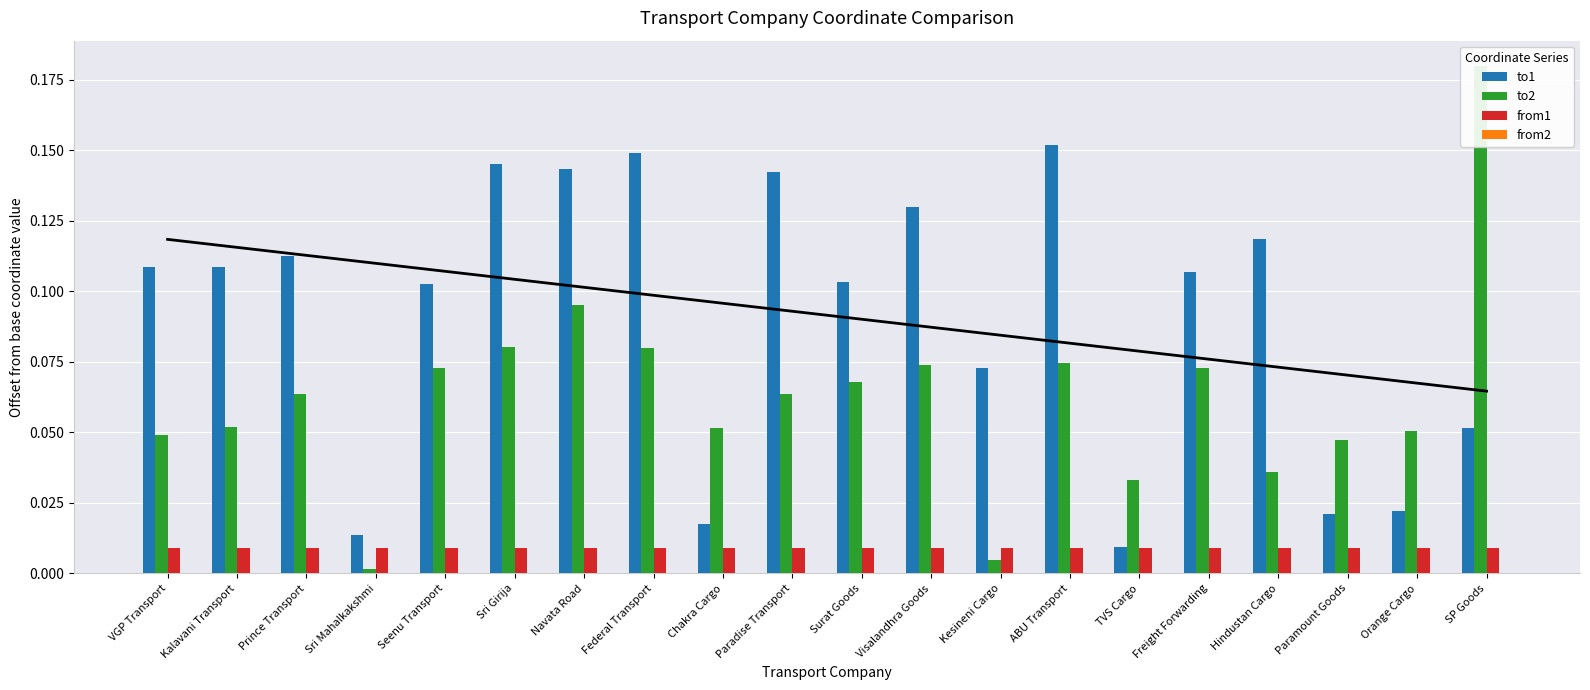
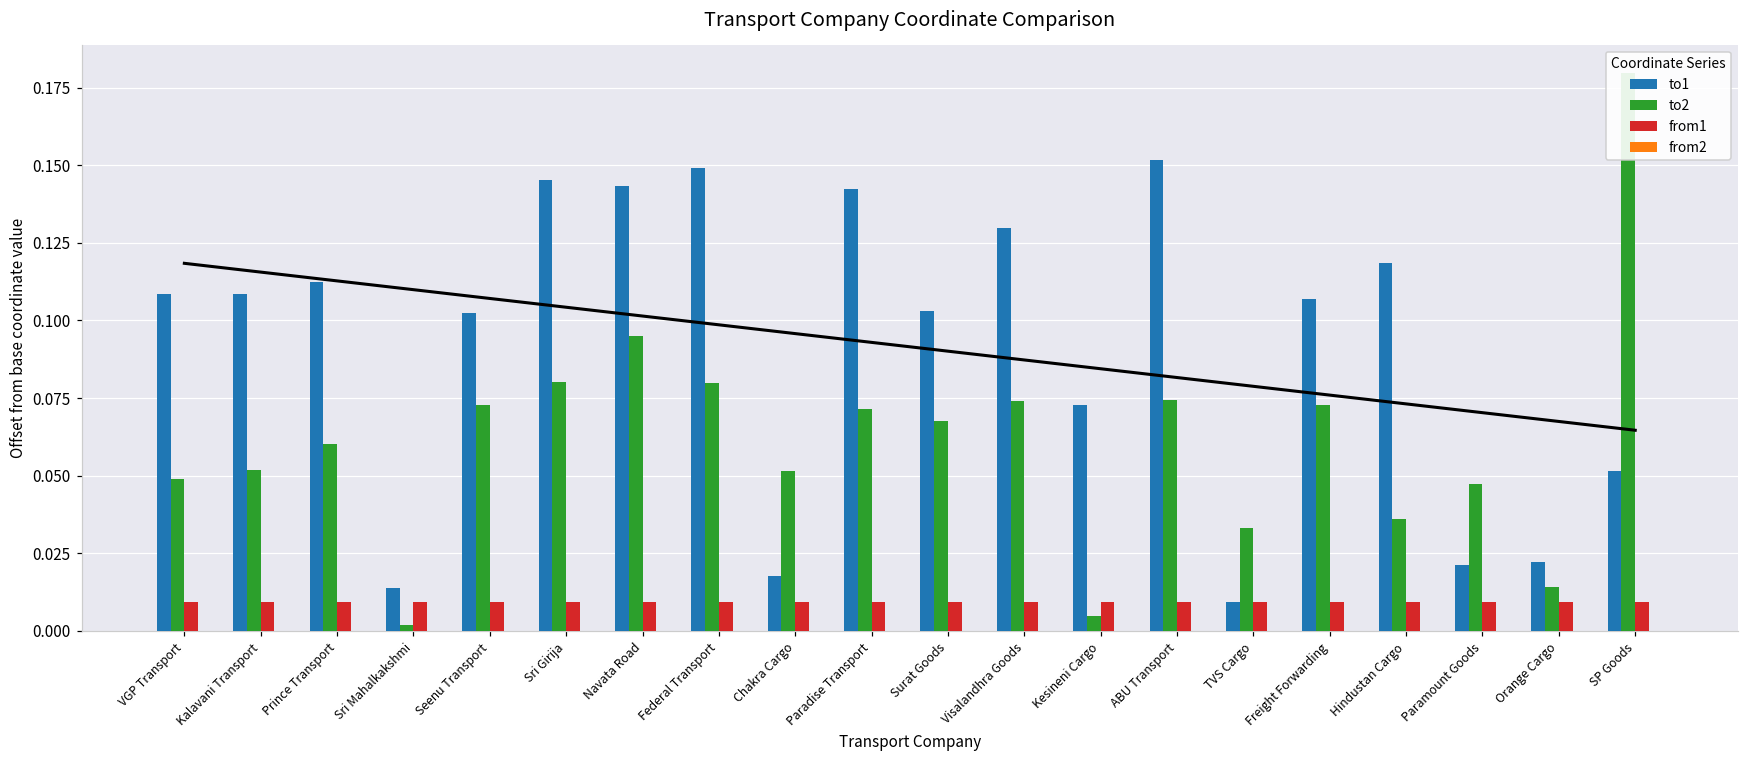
  {
    "to1": {
      "VGP Transport": 0.109,
      "Kalavani Transport": 0.109,
      "Prince Transport": 0.112,
      "Sri Mahalkakshmi": 0.014,
      "Seenu Transport": 0.102,
      "Sri Girija": 0.145,
      "Navata Road": 0.143,
      "Federal Transport": 0.149,
      "Chakra Cargo": 0.018,
      "Paradise Transport": 0.142,
      "Surat Goods": 0.103,
      "Visalandhra Goods": 0.130,
      "Kesineni Cargo": 0.073,
      "ABU Transport": 0.152,
      "TVS Cargo": 0.009,
      "Freight Forwarding": 0.107,
      "Hindustan Cargo": 0.119,
      "Paramount Goods": 0.021,
      "Orange Cargo": 0.022,
      "SP Goods": 0.051
    },
    "to2": {
      "VGP Transport": 0.049,
      "Kalavani Transport": 0.052,
-     "Prince Transport": 0.064,
+     "Prince Transport": 0.060,
      "Sri Mahalkakshmi": 0.002,
      "Seenu Transport": 0.073,
      "Sri Girija": 0.080,
      "Navata Road": 0.095,
      "Federal Transport": 0.080,
      "Chakra Cargo": 0.051,
-     "Paradise Transport": 0.064,
+     "Paradise Transport": 0.071,
      "Surat Goods": 0.068,
      "Visalandhra Goods": 0.074,
      "Kesineni Cargo": 0.005,
      "ABU Transport": 0.075,
      "TVS Cargo": 0.033,
      "Freight Forwarding": 0.073,
      "Hindustan Cargo": 0.036,
      "Paramount Goods": 0.047,
-     "Orange Cargo": 0.050
+     "Orange Cargo": 0.014
    },
    "from1": {
      "VGP Transport": 0.009,
      "Kalavani Transport": 0.009,
      "Prince Transport": 0.009,
      "Sri Mahalkakshmi": 0.009,
      "Seenu Transport": 0.009,
      "Sri Girija": 0.009,
      "Navata Road": 0.009,
      "Federal Transport": 0.009,
      "Chakra Cargo": 0.009,
      "Paradise Transport": 0.009,
      "Surat Goods": 0.009,
      "Visalandhra Goods": 0.009,
      "Kesineni Cargo": 0.009,
      "ABU Transport": 0.009,
      "TVS Cargo": 0.009,
      "Freight Forwarding": 0.009,
      "Hindustan Cargo": 0.009,
      "Paramount Goods": 0.009,
      "Orange Cargo": 0.009,
      "SP Goods": 0.009
    },
    "from2": {
      "VGP Transport": 0.000,
      "Kalavani Transport": 0.000,
      "Prince Transport": 0.000,
      "Sri Mahalkakshmi": 0.000,
      "Seenu Transport": 0.000,
      "Sri Girija": 0.000,
      "Navata Road": 0.000,
      "Federal Transport": 0.000,
      "Chakra Cargo": 0.000,
      "Paradise Transport": 0.000,
      "Surat Goods": 0.000,
      "Visalandhra Goods": 0.000,
      "Kesineni Cargo": 0.000,
      "ABU Transport": 0.000,
      "TVS Cargo": 0.000,
      "Freight Forwarding": 0.000,
      "Hindustan Cargo": 0.000,
      "Paramount Goods": 0.000,
      "Orange Cargo": 0.000,
      "SP Goods": 0.000
    }
  }
